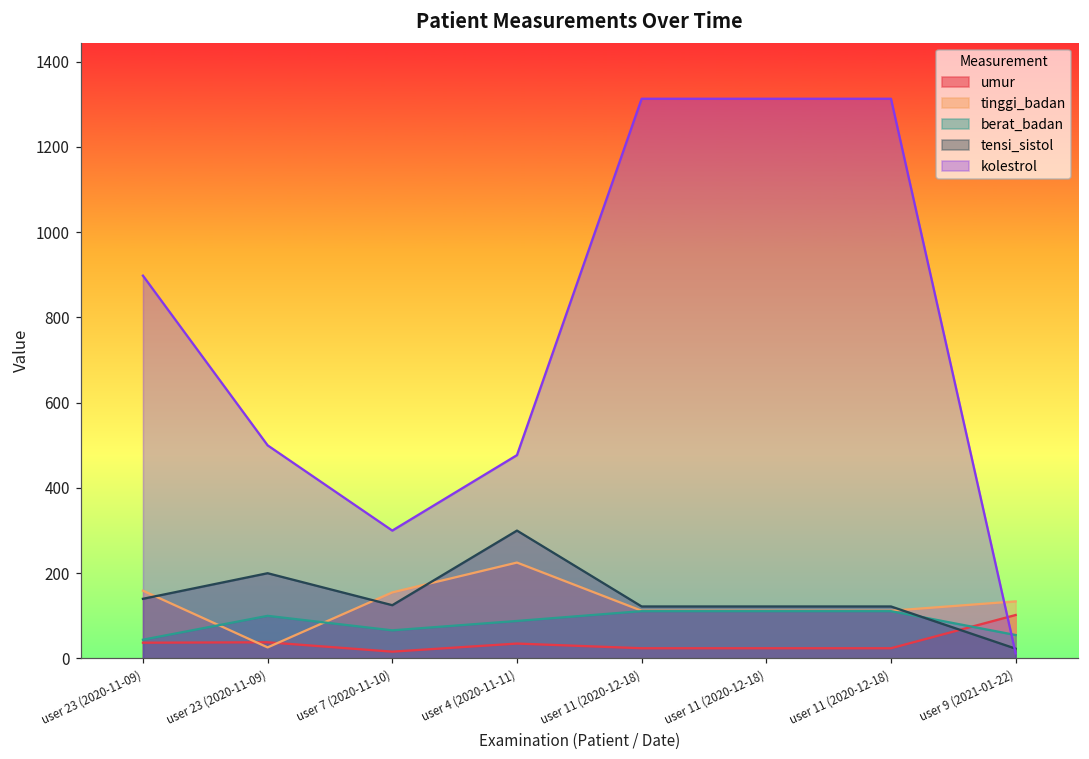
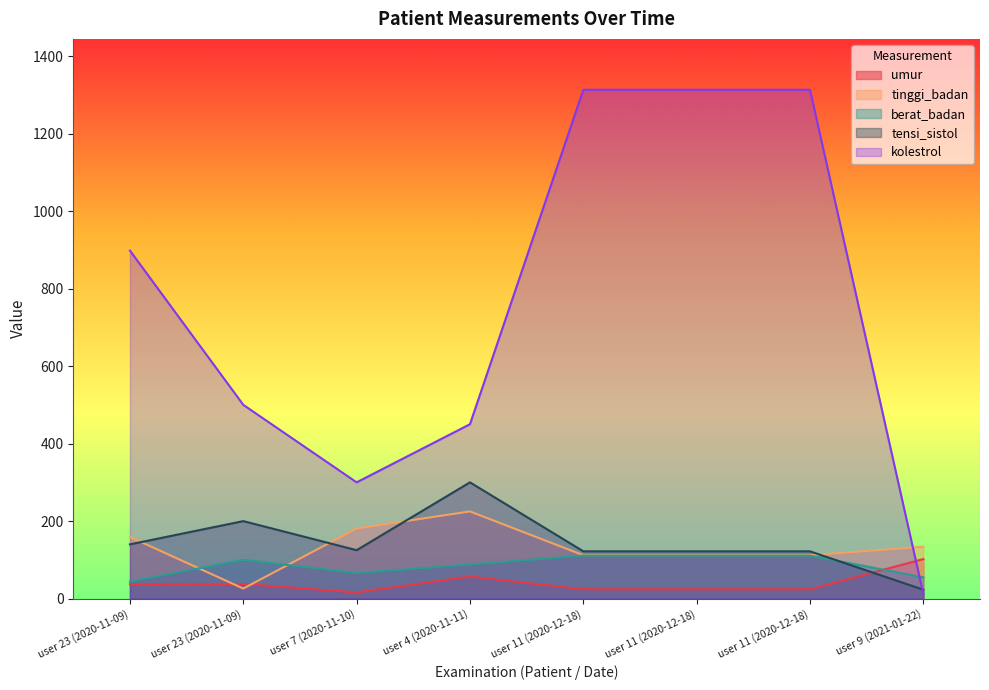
  {
    "umur": {
      "user 7 (2020-11-10)": 20,
-     "user 4 (2020-11-11)": 40,
+     "user 4 (2020-11-11)": 60,
      "user 9 (2021-01-22)": 100
    },
    "tinggi_badan": {
-     "user 7 (2020-11-10)": 160,
+     "user 7 (2020-11-10)": 180,
      "user 4 (2020-11-11)": 230,
      "user 9 (2021-01-22)": 130
    },
    "kolestrol": {
      "user 7 (2020-11-10)": 300,
-     "user 4 (2020-11-11)": 480,
+     "user 4 (2020-11-11)": 450,
      "user 9 (2021-01-22)": 10
    }
  }
